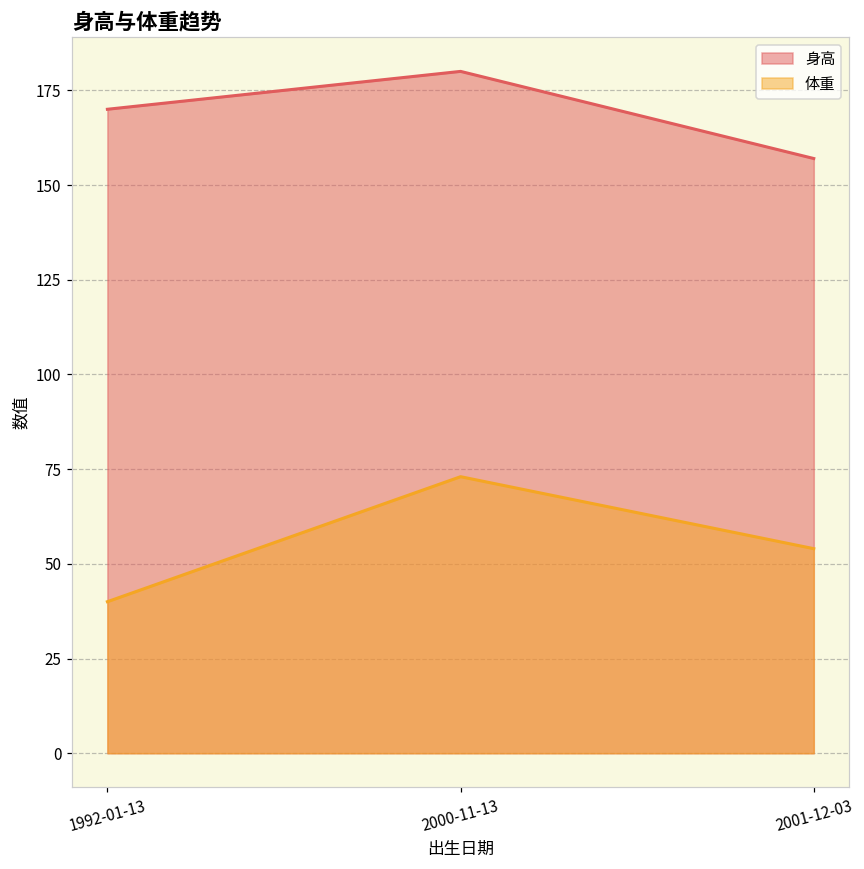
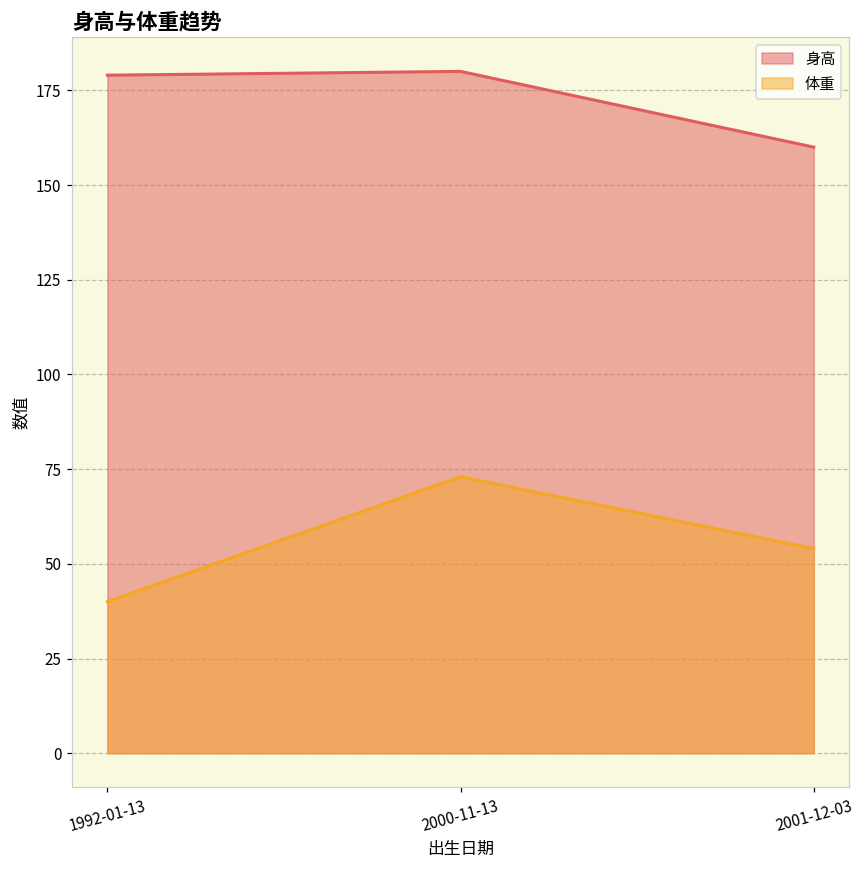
  {
    "身高": {
-     "1992-01-13": 170,
+     "1992-01-13": 179,
      "2000-11-13": 180,
-     "2001-12-03": 157
+     "2001-12-03": 160
    },
    "体重": {
      "1992-01-13": 40,
      "2000-11-13": 73,
      "2001-12-03": 54
    }
  }
